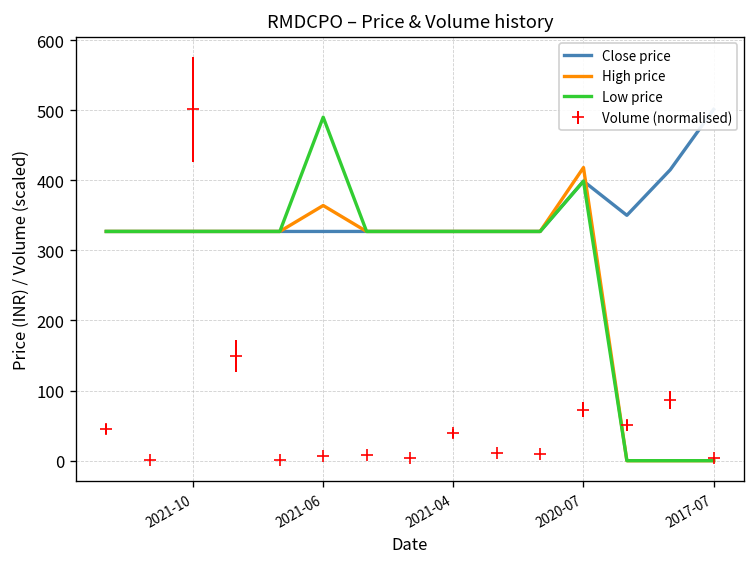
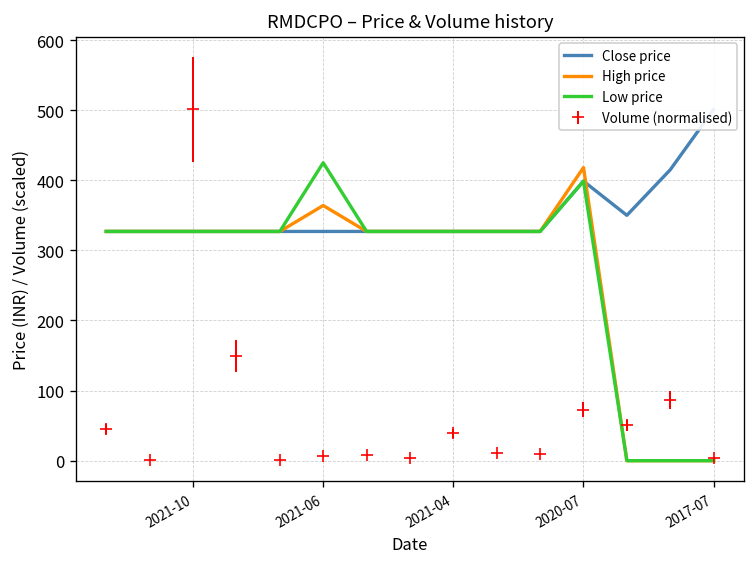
  {
    "Close price": {
      "2021-06": 330
    },
    "High price": {
      "2021-06": 360,
      "2020-07": 420
    },
    "Low price": {
-     "2021-06": 490
+     "2021-06": 430
    }
  }
